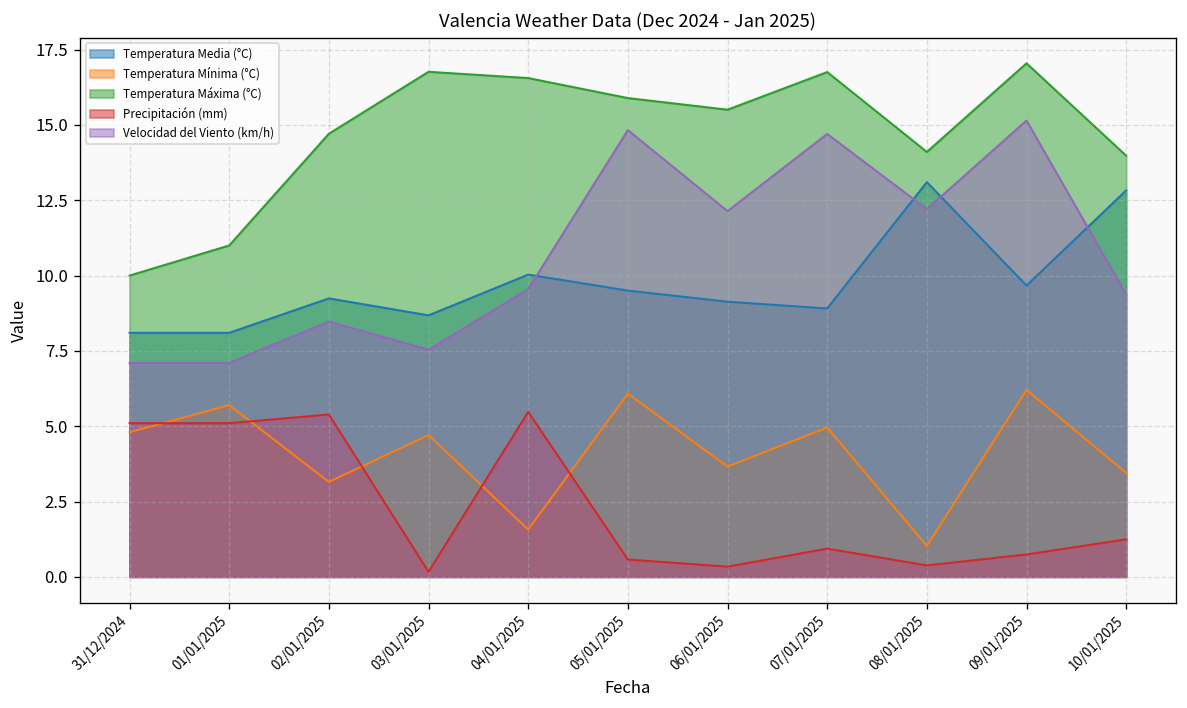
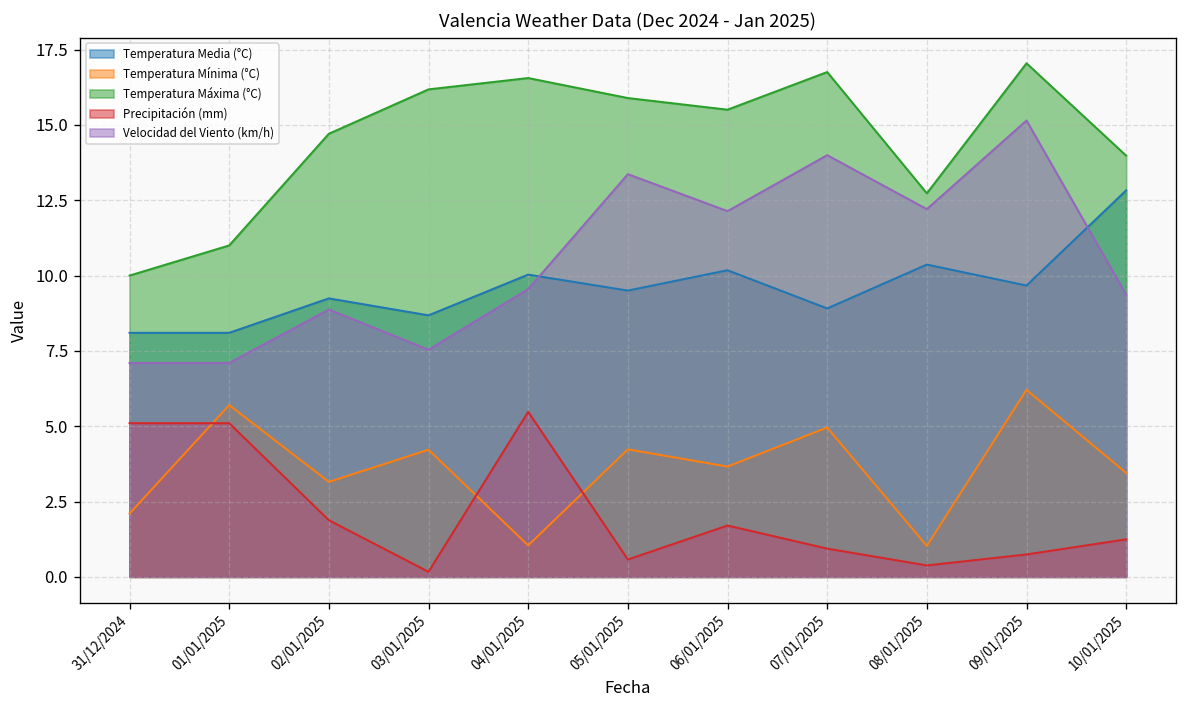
  {
    "Temperatura Media (°C)": {
      "31/12/2024": 8.1,
      "01/01/2025": 8.1,
      "02/01/2025": 9.2,
      "03/01/2025": 8.7,
      "04/01/2025": 10.0,
      "05/01/2025": 9.5,
-     "06/01/2025": 9.1,
+     "06/01/2025": 10.2,
      "07/01/2025": 8.9,
-     "08/01/2025": 13.1,
+     "08/01/2025": 10.4,
      "09/01/2025": 9.7,
      "10/01/2025": 12.8
    },
    "Temperatura Mínima (°C)": {
-     "31/12/2024": 4.8,
+     "31/12/2024": 2.1,
      "01/01/2025": 5.7,
      "02/01/2025": 3.2,
-     "03/01/2025": 4.7,
-     "04/01/2025": 1.6,
-     "05/01/2025": 6.1,
+     "03/01/2025": 4.2,
+     "04/01/2025": 1.0,
+     "05/01/2025": 4.2,
      "06/01/2025": 3.7,
      "07/01/2025": 5.0,
      "08/01/2025": 1.0,
      "09/01/2025": 6.2,
      "10/01/2025": 3.5
    },
    "Temperatura Máxima (°C)": {
      "31/12/2024": 10.0,
      "01/01/2025": 11.0,
      "02/01/2025": 14.7,
-     "03/01/2025": 16.8,
+     "03/01/2025": 16.2,
      "04/01/2025": 16.6,
      "05/01/2025": 15.9,
      "06/01/2025": 15.5,
      "07/01/2025": 16.8,
-     "08/01/2025": 14.1,
+     "08/01/2025": 12.7,
      "09/01/2025": 17.0,
      "10/01/2025": 14.0
    },
    "Precipitación (mm)": {
      "31/12/2024": 5.1,
      "01/01/2025": 5.1,
-     "02/01/2025": 5.4,
+     "02/01/2025": 1.9,
      "03/01/2025": 0.2,
      "04/01/2025": 5.5,
      "05/01/2025": 0.6,
-     "06/01/2025": 0.3,
+     "06/01/2025": 1.7,
      "07/01/2025": 0.9,
      "08/01/2025": 0.4,
      "09/01/2025": 0.7,
      "10/01/2025": 1.2
    },
    "Velocidad del Viento (km/h)": {
      "31/12/2024": 7.1,
      "01/01/2025": 7.1,
-     "02/01/2025": 8.5,
+     "02/01/2025": 8.9,
      "03/01/2025": 7.5,
      "04/01/2025": 9.6,
-     "05/01/2025": 14.8,
+     "05/01/2025": 13.4,
      "06/01/2025": 12.1,
-     "07/01/2025": 14.7,
+     "07/01/2025": 14.0,
      "08/01/2025": 12.2,
      "09/01/2025": 15.1,
      "10/01/2025": 9.4
    }
  }
